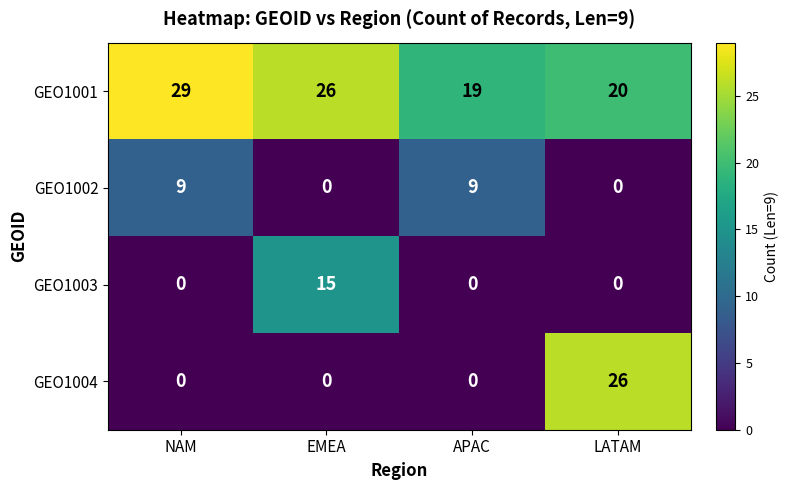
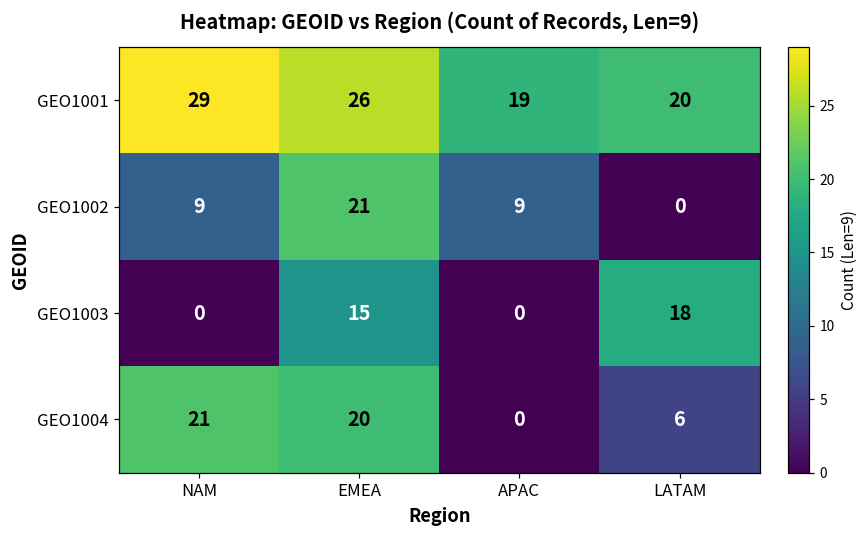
  {
    "GEO1001": {
      "NAM": 29,
      "EMEA": 26,
      "APAC": 19,
      "LATAM": 20
    },
    "GEO1002": {
      "NAM": 9,
-     "EMEA": 0,
+     "EMEA": 21,
      "APAC": 9,
      "LATAM": 0
    },
    "GEO1003": {
      "NAM": 0,
      "EMEA": 15,
      "APAC": 0,
-     "LATAM": 0
+     "LATAM": 18
    },
    "GEO1004": {
-     "NAM": 0,
-     "EMEA": 0,
+     "NAM": 21,
+     "EMEA": 20,
      "APAC": 0,
-     "LATAM": 26
+     "LATAM": 6
    }
  }
